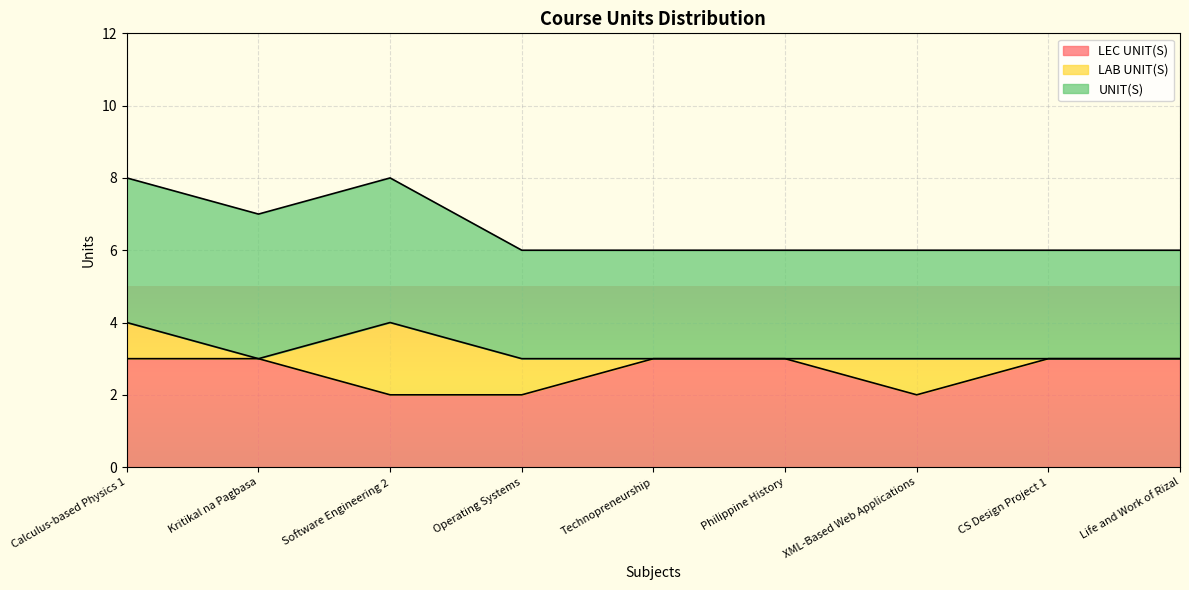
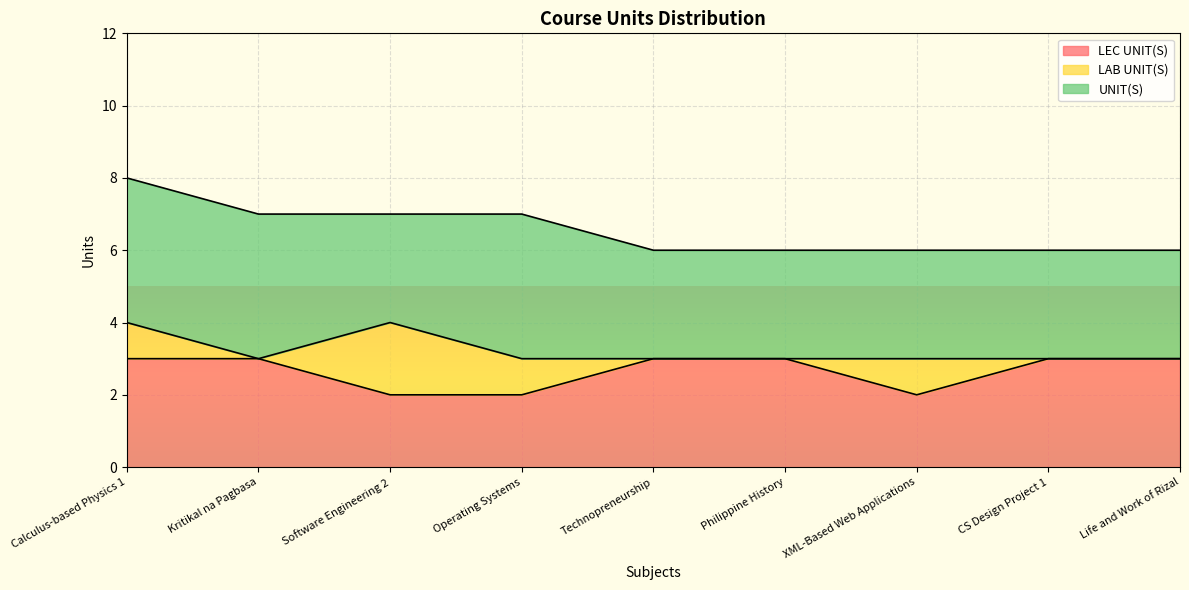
  {
    "LEC UNIT(S)": {
      "Calculus-based Physics 1": 3,
      "Software Engineering 2": 2,
      "Operating Systems": 2,
      "XML-Based Web Applications": 2
    },
    "LAB UNIT(S)": {
      "Calculus-based Physics 1": 4,
      "Software Engineering 2": 4,
      "Operating Systems": 3,
      "XML-Based Web Applications": 3
    },
    "UNIT(S)": {
      "Calculus-based Physics 1": 4,
      "Kritikal na Pagbasa": 4,
-     "Software Engineering 2": 4,
-     "Operating Systems": 3,
+     "Software Engineering 2": 3,
+     "Operating Systems": 4,
      "Technopreneurship": 3,
      "Philippine History": 3,
      "XML-Based Web Applications": 3,
      "CS Design Project 1": 3,
      "Life and Work of Rizal": 3
    }
  }
